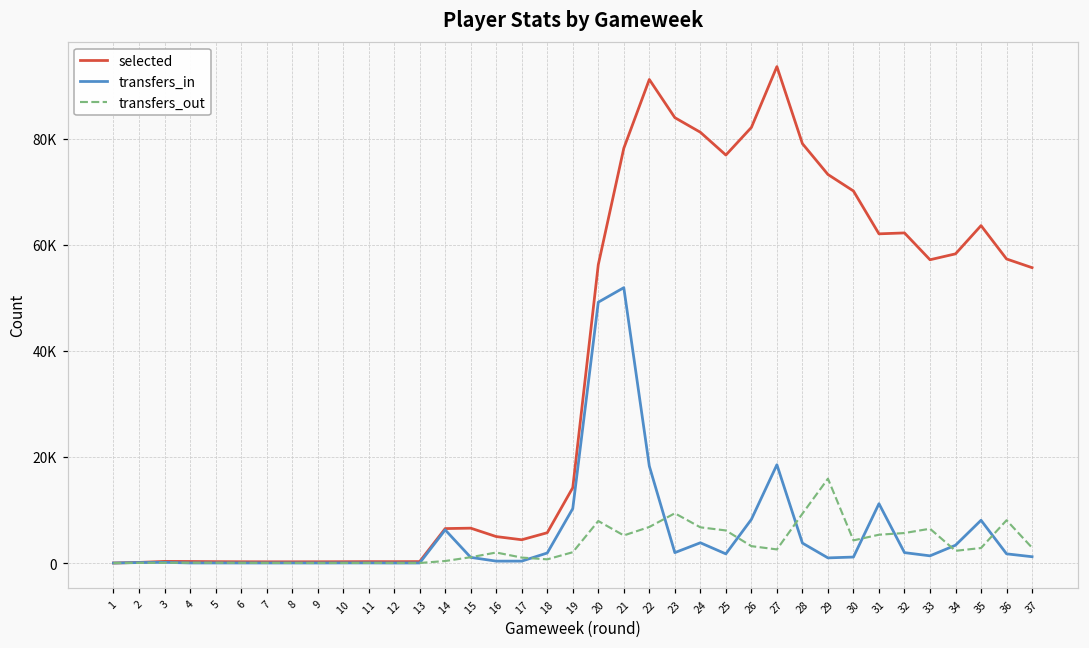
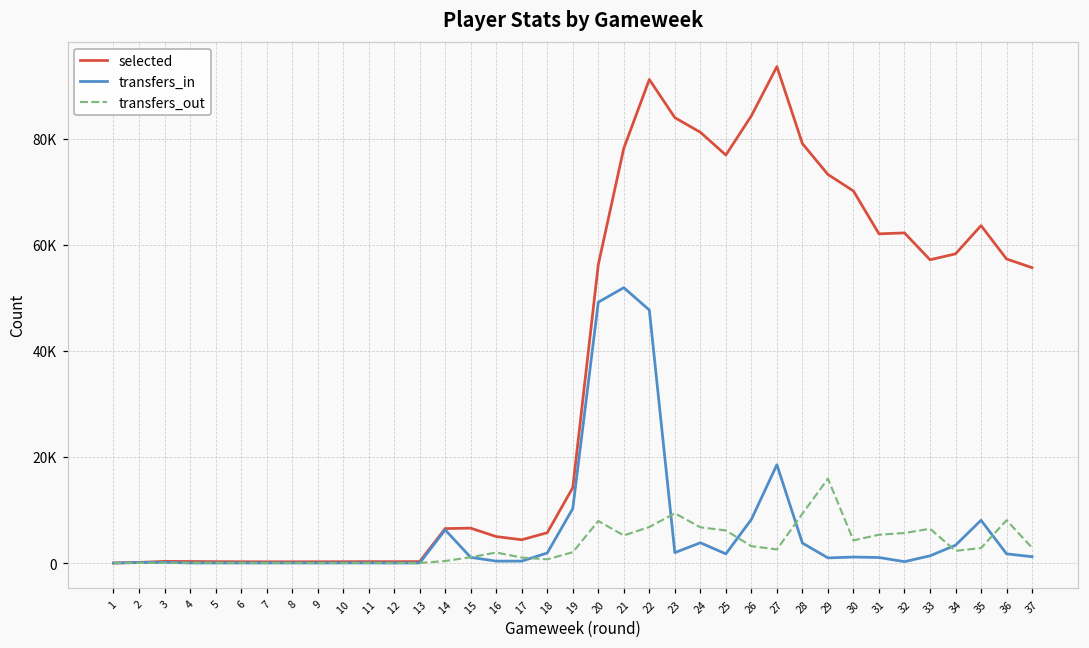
  {
    "selected": {
      "15": 7000,
      "16": 5000,
      "17": 4000,
      "18": 6000,
      "19": 14000,
      "20": 56000,
      "21": 78000,
      "22": 91000,
      "23": 84000,
      "24": 81000,
      "25": 77000,
-     "26": 82000,
+     "26": 84000,
      "27": 94000,
      "28": 79000,
      "29": 73000,
      "30": 70000,
      "31": 62000,
      "32": 62000,
      "33": 57000,
      "34": 58000,
      "35": 64000,
      "36": 57000,
      "37": 56000
    },
    "transfers_in": {
      "16": 0,
      "17": 0,
      "18": 2000,
      "19": 10000,
      "20": 49000,
      "21": 52000,
-     "22": 18000,
+     "22": 48000,
      "23": 2000,
      "24": 4000,
      "25": 2000,
      "26": 8000,
      "27": 19000,
      "28": 4000,
      "29": 1000,
      "30": 1000,
-     "31": 11000,
-     "32": 2000,
+     "31": 1000,
+     "32": 0,
      "33": 1000,
      "34": 3000,
      "35": 8000,
      "36": 2000,
      "37": 1000
    },
    "transfers_out": {
      "14": 0,
      "16": 2000,
      "17": 1000,
      "18": 1000,
      "19": 2000,
      "20": 8000,
      "21": 5000,
      "22": 7000,
      "23": 9000,
      "24": 7000,
      "25": 6000,
      "26": 3000,
      "27": 3000,
      "28": 9000,
      "29": 16000,
      "30": 4000,
      "31": 5000,
      "32": 6000,
      "33": 6000,
      "34": 2000,
      "35": 3000,
      "36": 8000,
      "37": 3000
    }
  }
